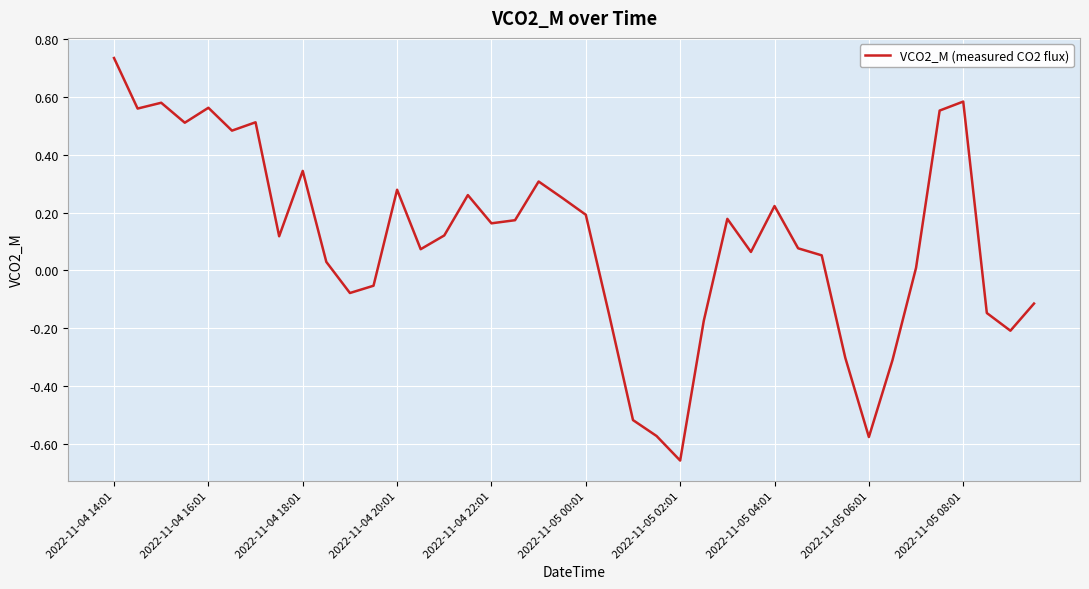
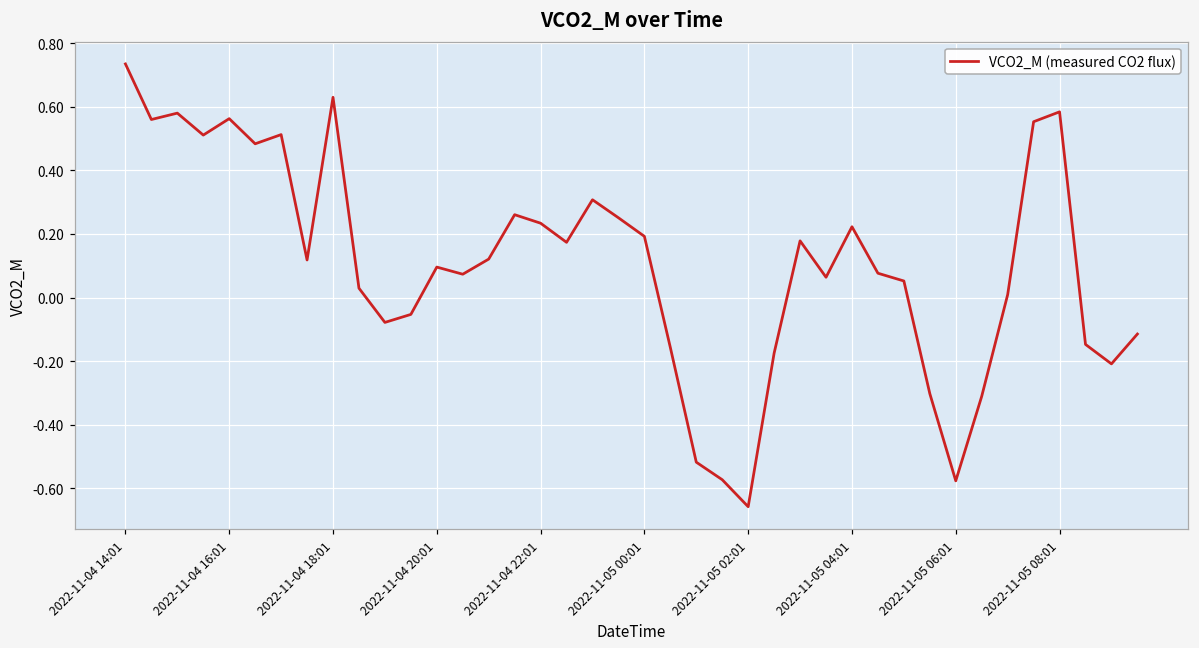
  {
    "2022-11-04 14:01": 0.73,
    "2022-11-04 16:01": 0.56,
-   "2022-11-04 18:01": 0.34,
-   "2022-11-04 20:01": 0.28,
-   "2022-11-04 22:01": 0.16,
+   "2022-11-04 18:01": 0.63,
+   "2022-11-04 20:01": 0.10,
+   "2022-11-04 22:01": 0.23,
    "2022-11-05 00:01": 0.19,
    "2022-11-05 02:01": -0.66,
    "2022-11-05 04:01": 0.22,
    "2022-11-05 06:01": -0.58,
    "2022-11-05 08:01": 0.58
  }
